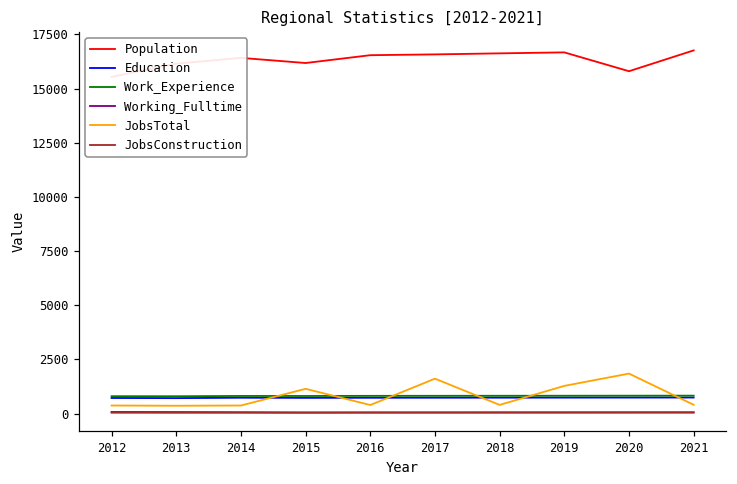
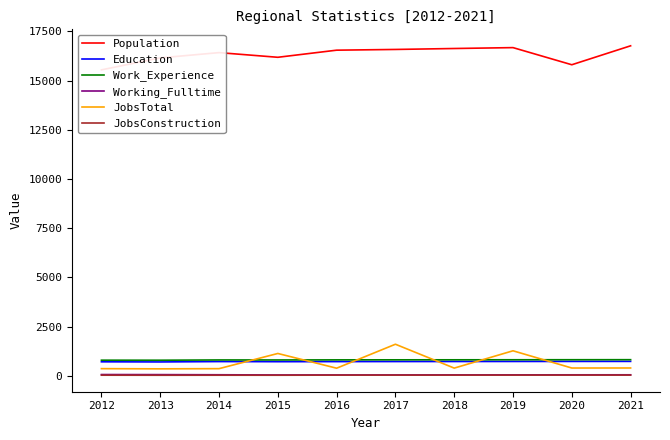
  {
    "Population": {
      "2015": 16200,
      "2016": 16500,
      "2017": 16600,
      "2018": 16600,
      "2019": 16700,
      "2020": 15800,
      "2021": 16800
    },
    "JobsTotal": {
      "2012": 400,
      "2013": 400,
      "2014": 400,
      "2015": 1100,
      "2016": 400,
      "2017": 1600,
      "2018": 400,
      "2019": 1300,
-     "2020": 1800,
+     "2020": 400,
      "2021": 400
    }
  }
